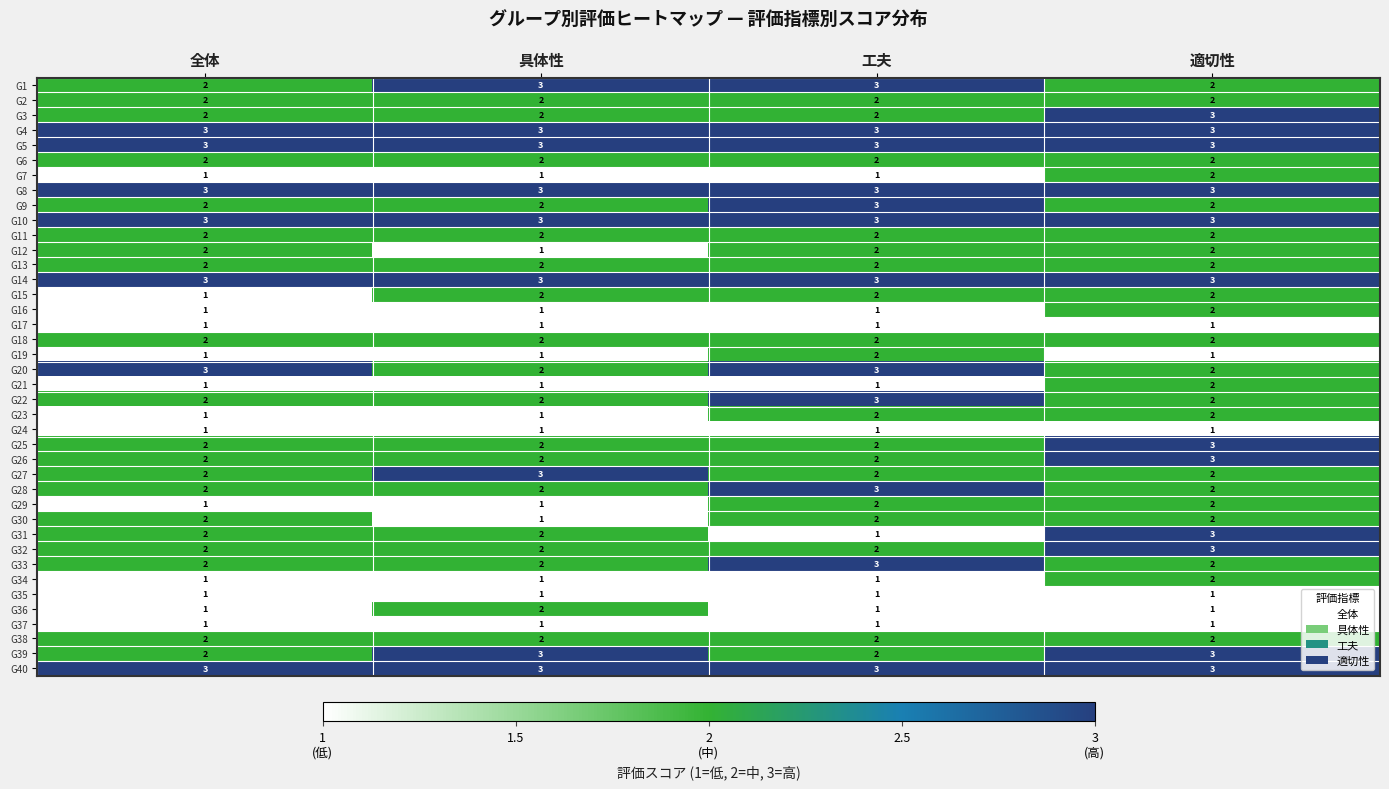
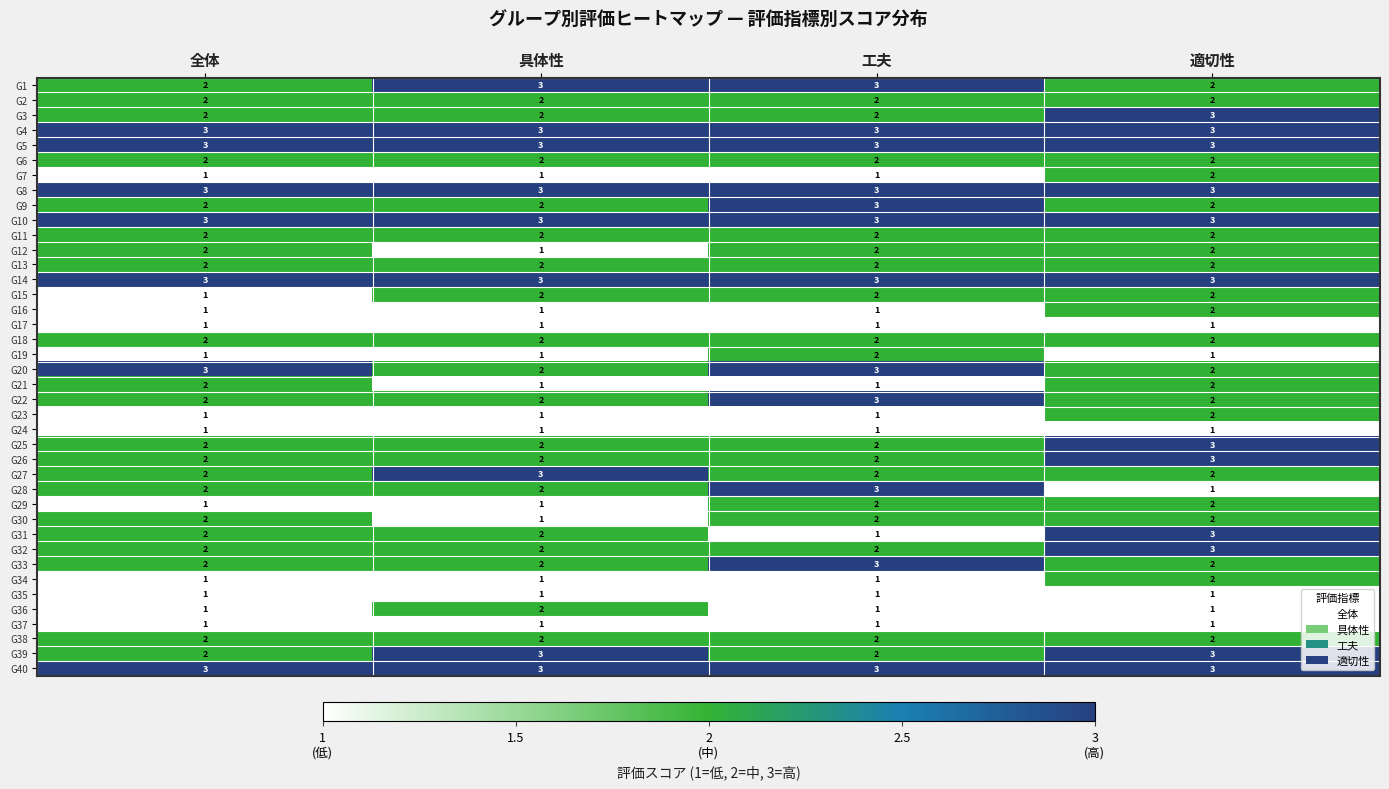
  {
    "G1": {
      "全体": 2,
      "具体性": 3,
      "工夫": 3,
      "適切性": 2
    },
    "G2": {
      "全体": 2,
      "具体性": 2,
      "工夫": 2,
      "適切性": 2
    },
    "G3": {
      "全体": 2,
      "具体性": 2,
      "工夫": 2,
      "適切性": 3
    },
    "G4": {
      "全体": 3,
      "具体性": 3,
      "工夫": 3,
      "適切性": 3
    },
    "G5": {
      "全体": 3,
      "具体性": 3,
      "工夫": 3,
      "適切性": 3
    },
    "G6": {
      "全体": 2,
      "具体性": 2,
      "工夫": 2,
      "適切性": 2
    },
    "G7": {
      "全体": 1,
      "具体性": 1,
      "工夫": 1,
      "適切性": 2
    },
    "G8": {
      "全体": 3,
      "具体性": 3,
      "工夫": 3,
      "適切性": 3
    },
    "G9": {
      "全体": 2,
      "具体性": 2,
      "工夫": 3,
      "適切性": 2
    },
    "G10": {
      "全体": 3,
      "具体性": 3,
      "工夫": 3,
      "適切性": 3
    },
    "G11": {
      "全体": 2,
      "具体性": 2,
      "工夫": 2,
      "適切性": 2
    },
    "G12": {
      "全体": 2,
      "具体性": 1,
      "工夫": 2,
      "適切性": 2
    },
    "G13": {
      "全体": 2,
      "具体性": 2,
      "工夫": 2,
      "適切性": 2
    },
    "G14": {
      "全体": 3,
      "具体性": 3,
      "工夫": 3,
      "適切性": 3
    },
    "G15": {
      "全体": 1,
      "具体性": 2,
      "工夫": 2,
      "適切性": 2
    },
    "G16": {
      "全体": 1,
      "具体性": 1,
      "工夫": 1,
      "適切性": 2
    },
    "G17": {
      "全体": 1,
      "具体性": 1,
      "工夫": 1,
      "適切性": 1
    },
    "G18": {
      "全体": 2,
      "具体性": 2,
      "工夫": 2,
      "適切性": 2
    },
    "G19": {
      "全体": 1,
      "具体性": 1,
      "工夫": 2,
      "適切性": 1
    },
    "G20": {
      "全体": 3,
      "具体性": 2,
      "工夫": 3,
      "適切性": 2
    },
    "G21": {
-     "全体": 1,
+     "全体": 2,
      "具体性": 1,
      "工夫": 1,
      "適切性": 2
    },
    "G22": {
      "全体": 2,
      "具体性": 2,
      "工夫": 3,
      "適切性": 2
    },
    "G23": {
      "全体": 1,
      "具体性": 1,
-     "工夫": 2,
+     "工夫": 1,
      "適切性": 2
    },
    "G24": {
      "全体": 1,
      "具体性": 1,
      "工夫": 1,
      "適切性": 1
    },
    "G25": {
      "全体": 2,
      "具体性": 2,
      "工夫": 2,
      "適切性": 3
    },
    "G26": {
      "全体": 2,
      "具体性": 2,
      "工夫": 2,
      "適切性": 3
    },
    "G27": {
      "全体": 2,
      "具体性": 3,
      "工夫": 2,
      "適切性": 2
    },
    "G28": {
      "全体": 2,
      "具体性": 2,
      "工夫": 3,
-     "適切性": 2
+     "適切性": 1
    },
    "G29": {
      "全体": 1,
      "具体性": 1,
      "工夫": 2,
      "適切性": 2
    },
    "G30": {
      "全体": 2,
      "具体性": 1,
      "工夫": 2,
      "適切性": 2
    },
    "G31": {
      "全体": 2,
      "具体性": 2,
      "工夫": 1,
      "適切性": 3
    },
    "G32": {
      "全体": 2,
      "具体性": 2,
      "工夫": 2,
      "適切性": 3
    },
    "G33": {
      "全体": 2,
      "具体性": 2,
      "工夫": 3,
      "適切性": 2
    },
    "G34": {
      "全体": 1,
      "具体性": 1,
      "工夫": 1,
      "適切性": 2
    },
    "G35": {
      "全体": 1,
      "具体性": 1,
      "工夫": 1,
      "適切性": 1
    },
    "G36": {
      "全体": 1,
      "具体性": 2,
      "工夫": 1,
      "適切性": 1
    },
    "G37": {
      "全体": 1,
      "具体性": 1,
      "工夫": 1,
      "適切性": 1
    },
    "G38": {
      "全体": 2,
      "具体性": 2,
      "工夫": 2,
      "適切性": 2
    },
    "G39": {
      "全体": 2,
      "具体性": 3,
      "工夫": 2,
      "適切性": 3
    },
    "G40": {
      "全体": 3,
      "具体性": 3,
      "工夫": 3,
      "適切性": 3
    }
  }
